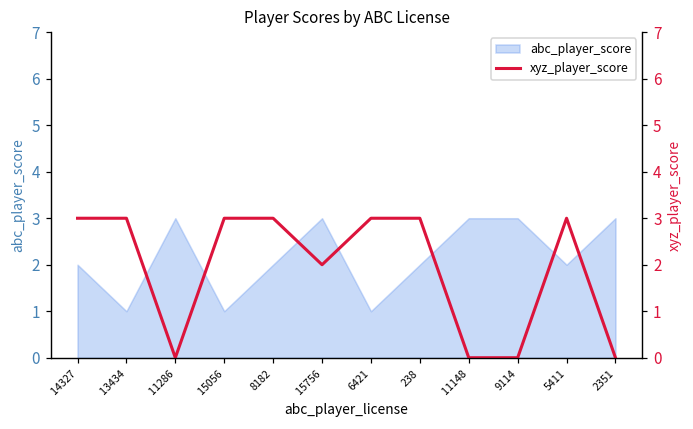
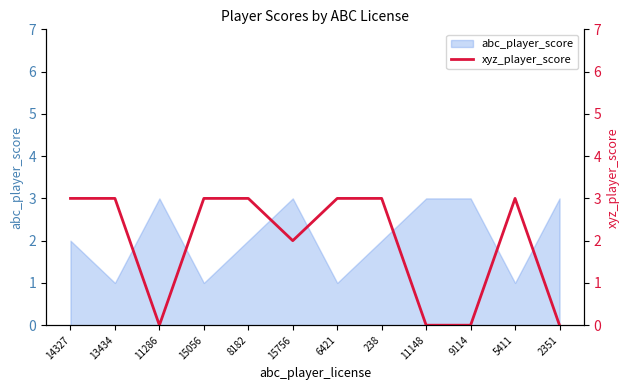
  {
    "abc_player_score": {
      "14327": 2,
      "13434": 1,
      "11286": 3,
      "15056": 1,
      "8182": 2,
      "15756": 3,
      "6421": 1,
      "238": 2,
      "11148": 3,
      "9114": 3,
-     "5411": 2,
+     "5411": 1,
      "2351": 3
    },
    "xyz_player_score": {
      "14327": 3.0,
      "13434": 3.0,
      "11286": 0.0,
      "15056": 3.0,
      "8182": 3.0,
      "15756": 2.0,
      "6421": 3.0,
      "238": 3.0,
      "11148": 0.0,
      "9114": 0.0,
      "5411": 3.0,
      "2351": 0.0
    }
  }
